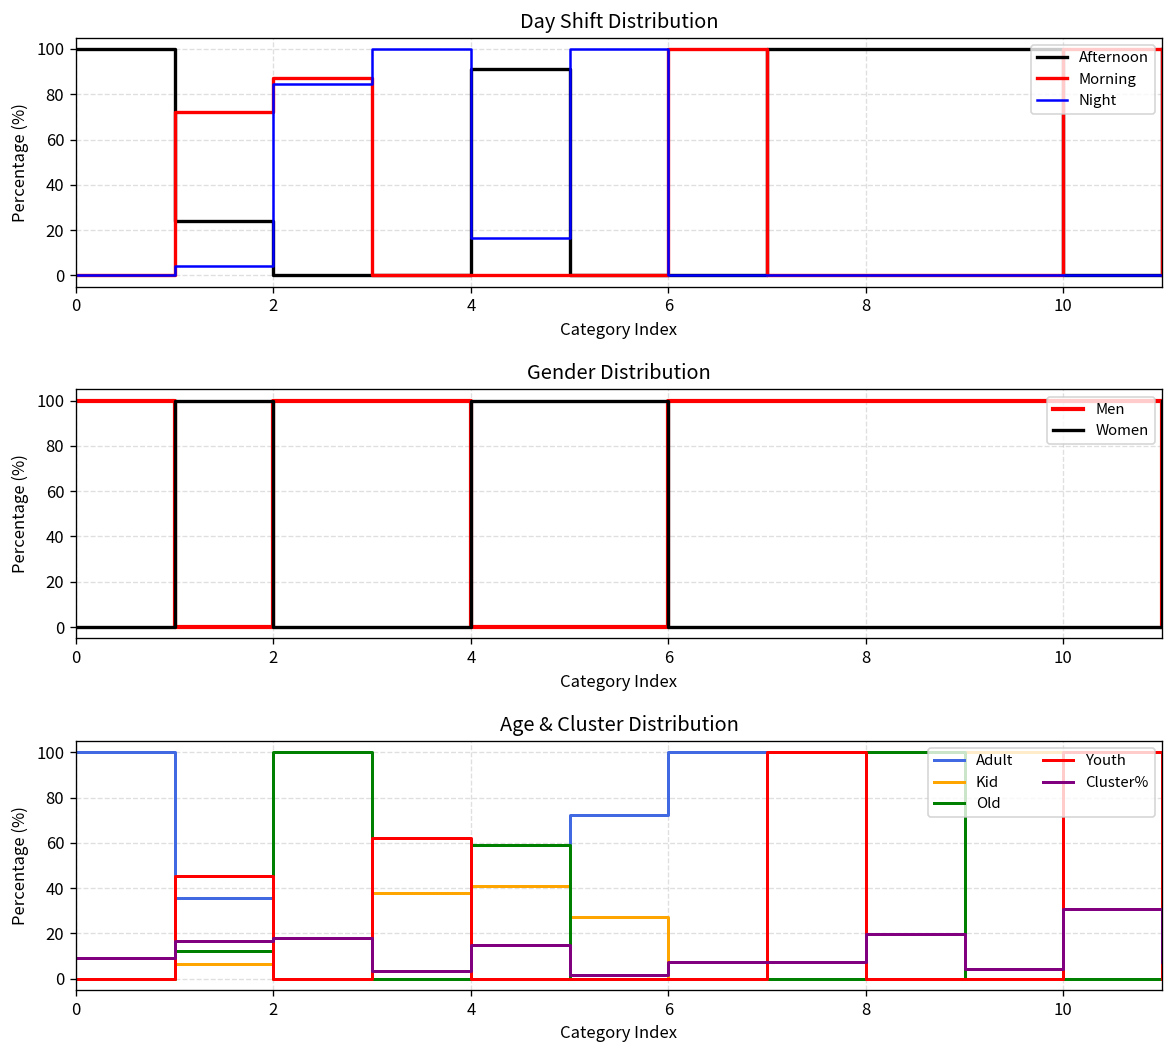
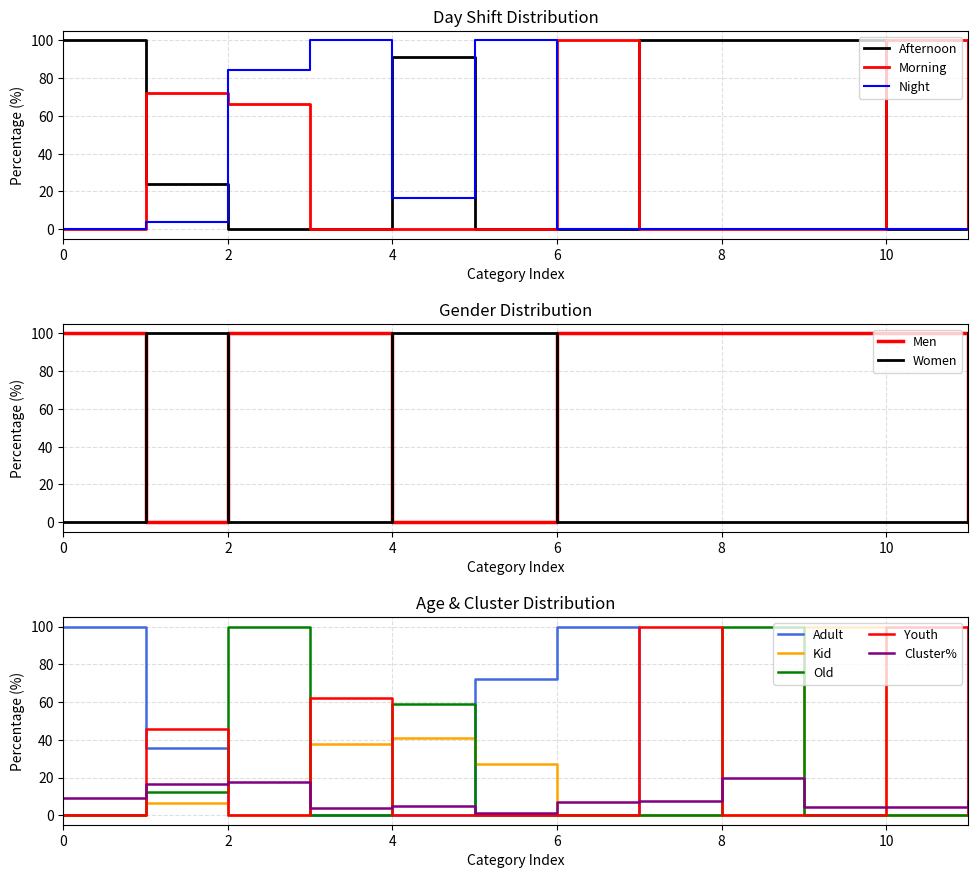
  {
    "Day Shift Distribution": {
      "Afternoon": {
        "0": 100,
        "2": 0,
        "4": 91,
        "8": 100
      },
      "Morning": {
-       "2": 87,
+       "2": 66,
        "4": 0,
        "6": 100
      },
      "Night": {
        "2": 84,
        "4": 16
      }
    },
    "Gender Distribution": {
      "Men": {
        "0": 100,
        "2": 100,
        "4": 0,
        "6": 100,
        "8": 100
      },
      "Women": {
        "0": 0,
        "2": 0,
        "4": 100,
        "6": 0,
        "8": 0,
        "10": 0
      }
    },
    "Age & Cluster Distribution": {
      "Adult": {
        "0": 100,
        "6": 100
      },
      "Kid": {
        "4": 41
      },
      "Old": {
        "2": 100,
        "4": 59,
        "8": 100
      },
      "Cluster%": {
        "0": 9,
        "2": 18,
-       "4": 15,
+       "4": 5,
        "6": 7,
        "8": 20,
-       "10": 31
+       "10": 5
      }
    }
  }
